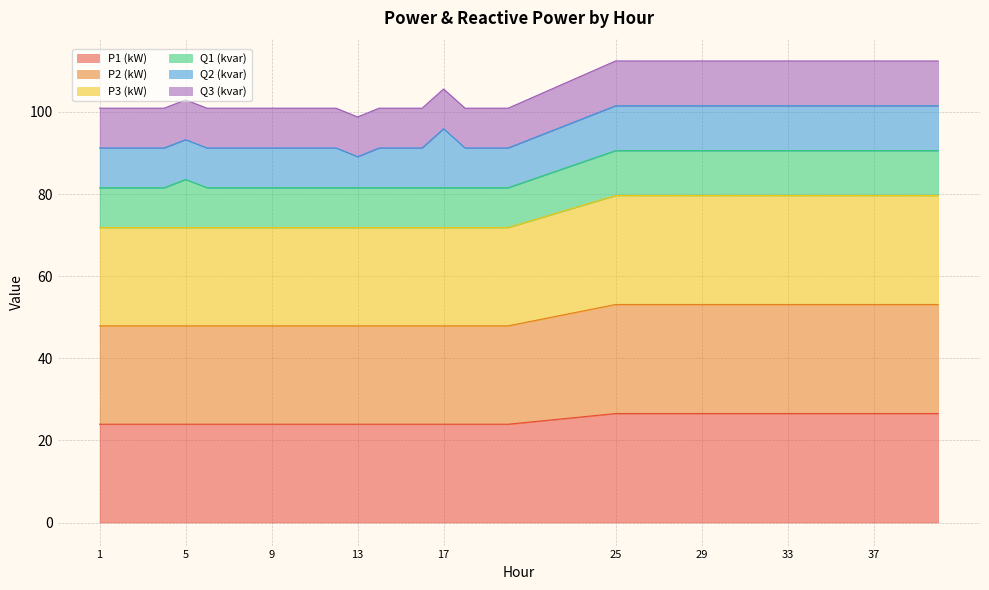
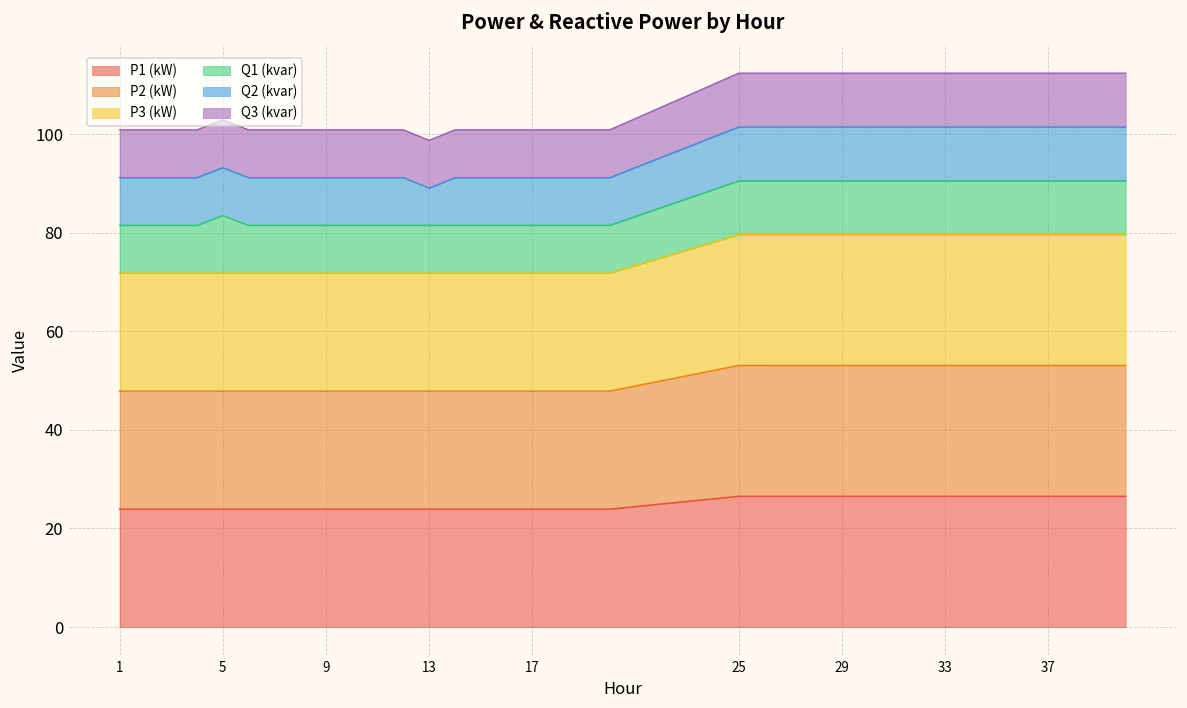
  {
    "P3 (kW)": {
      "1": 24,
      "5": 24,
      "9": 24,
      "13": 24,
      "17": 24,
      "25": 27,
      "29": 27,
      "33": 27,
      "37": 27
    },
    "Q1 (kvar)": {
      "1": 10,
      "5": 12,
      "9": 10,
      "13": 10,
      "17": 10,
      "25": 11,
      "29": 11,
      "33": 11,
      "37": 11
    },
    "Q2 (kvar)": {
      "1": 10,
      "5": 10,
      "9": 10,
      "13": 8,
-     "17": 14,
+     "17": 10,
      "25": 11,
      "29": 11,
      "33": 11,
      "37": 11
    },
    "Q3 (kvar)": {
      "1": 10,
      "9": 10,
      "13": 10,
      "17": 10,
      "25": 11,
      "29": 11,
      "33": 11,
      "37": 11
    }
  }
